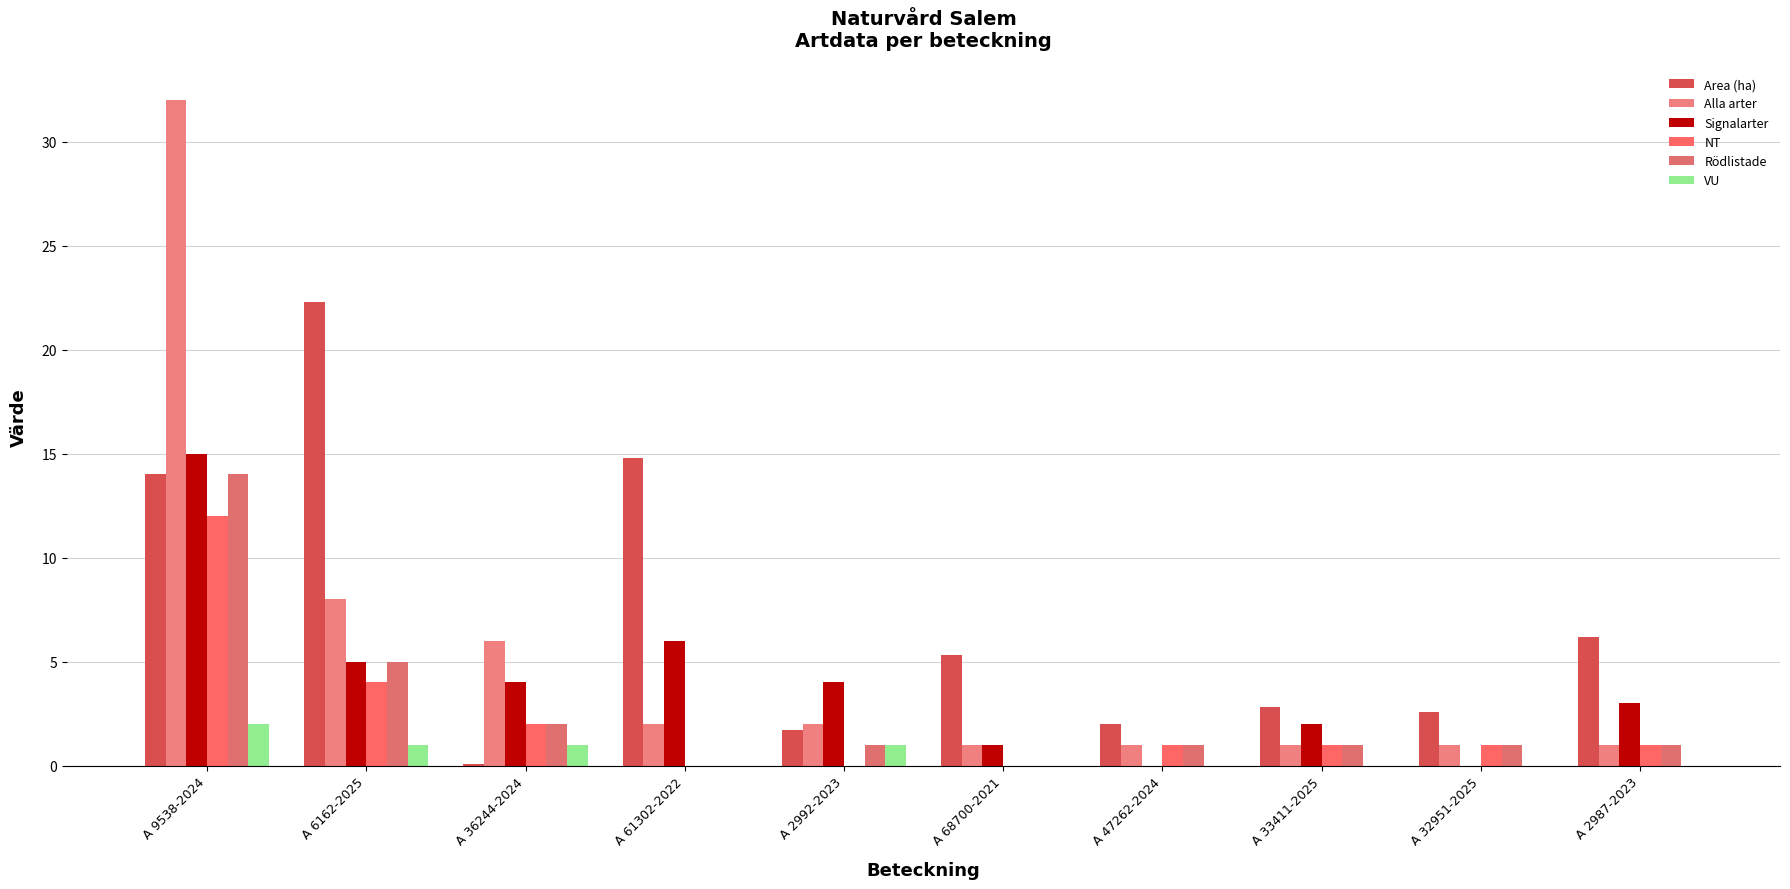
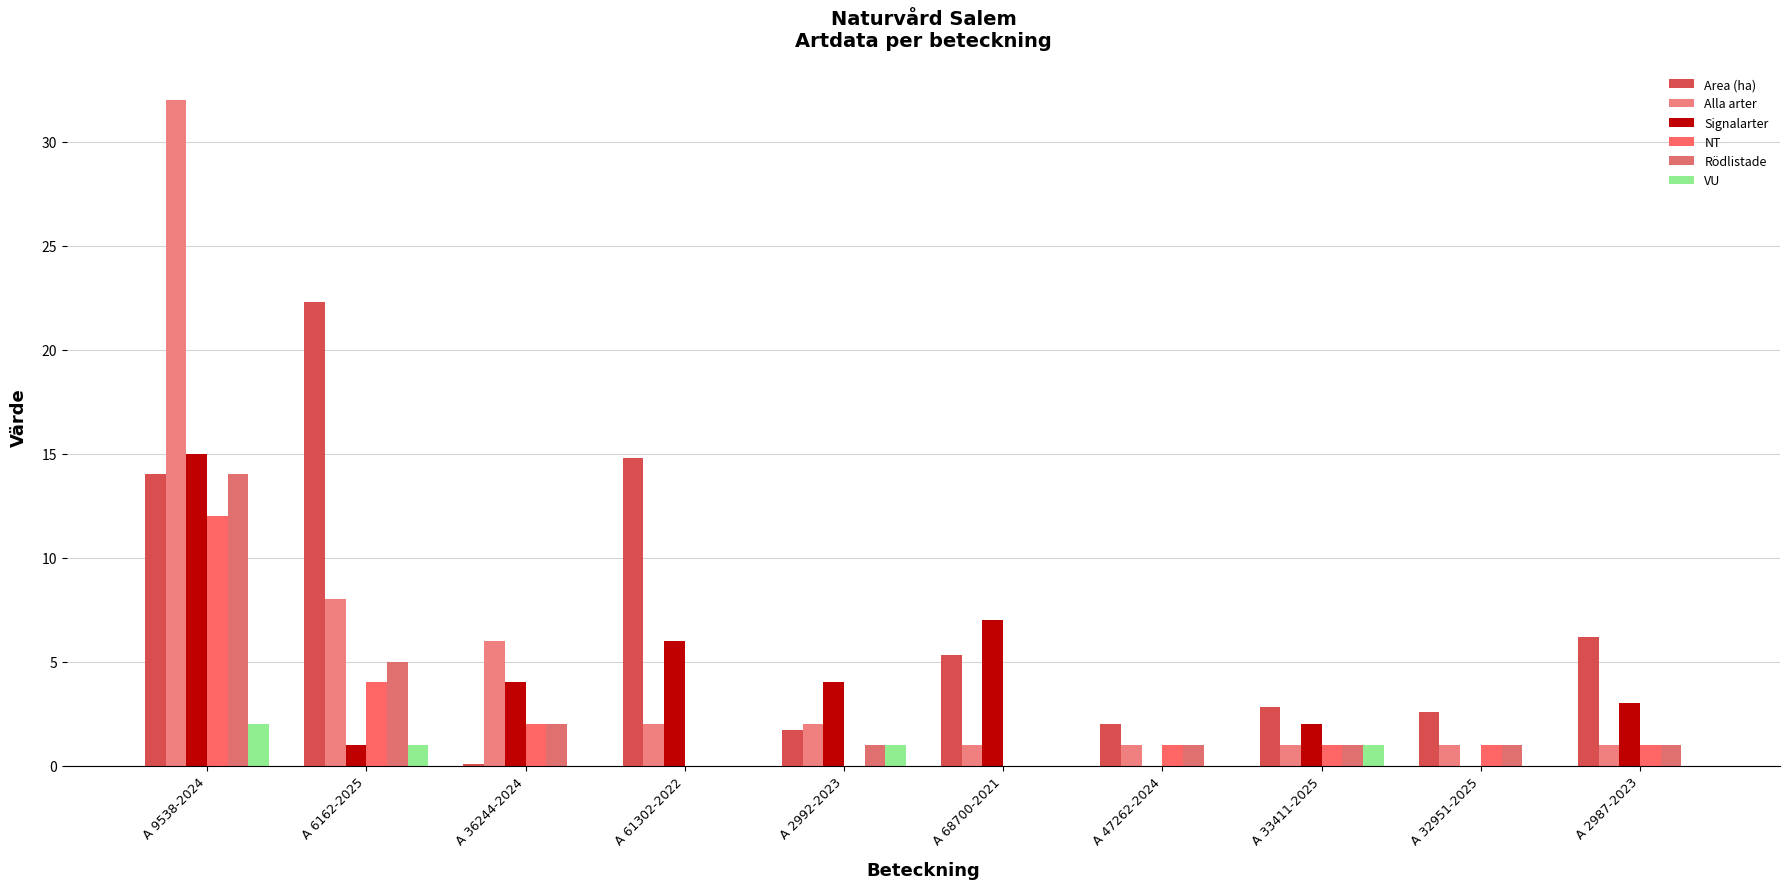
  {
    "Signalarter": {
      "A 9538-2024": 15,
-     "A 6162-2025": 5,
+     "A 6162-2025": 1,
      "A 36244-2024": 4,
      "A 61302-2022": 6,
      "A 2992-2023": 4,
-     "A 68700-2021": 1,
+     "A 68700-2021": 7,
      "A 47262-2024": 0,
      "A 33411-2025": 2,
      "A 32951-2025": 0,
      "A 2987-2023": 3
    },
    "VU": {
      "A 9538-2024": 2,
      "A 6162-2025": 1,
-     "A 36244-2024": 1,
+     "A 36244-2024": 0,
      "A 61302-2022": 0,
      "A 2992-2023": 1,
      "A 68700-2021": 0,
      "A 47262-2024": 0,
-     "A 33411-2025": 0,
+     "A 33411-2025": 1,
      "A 32951-2025": 0,
      "A 2987-2023": 0
    }
  }
